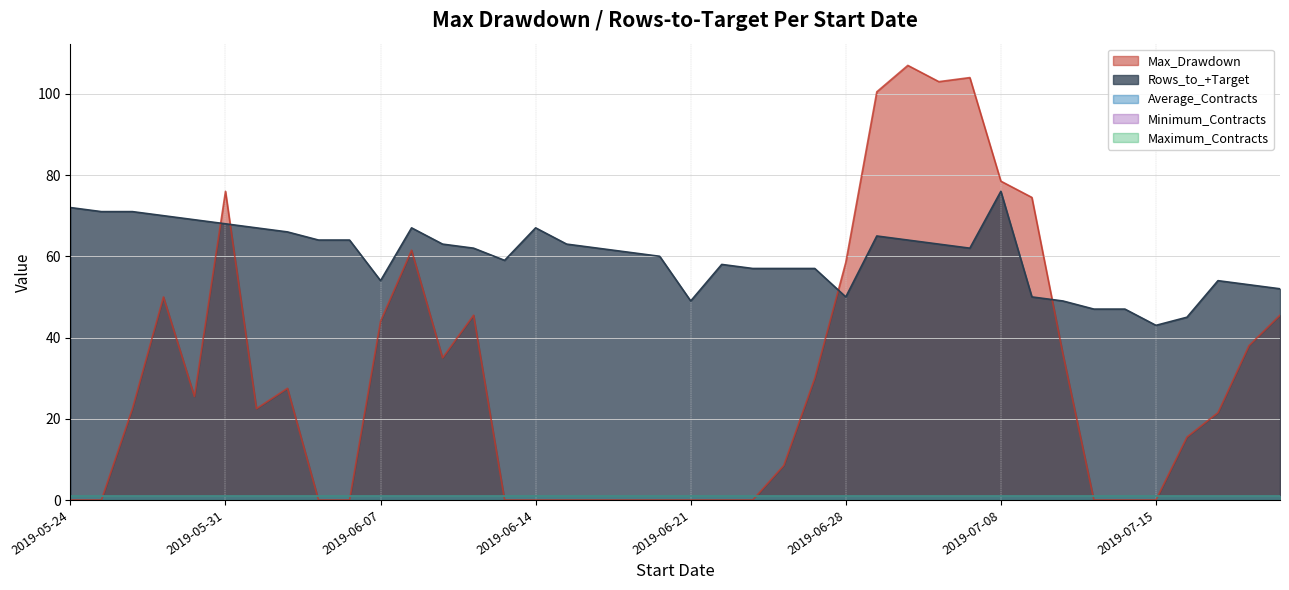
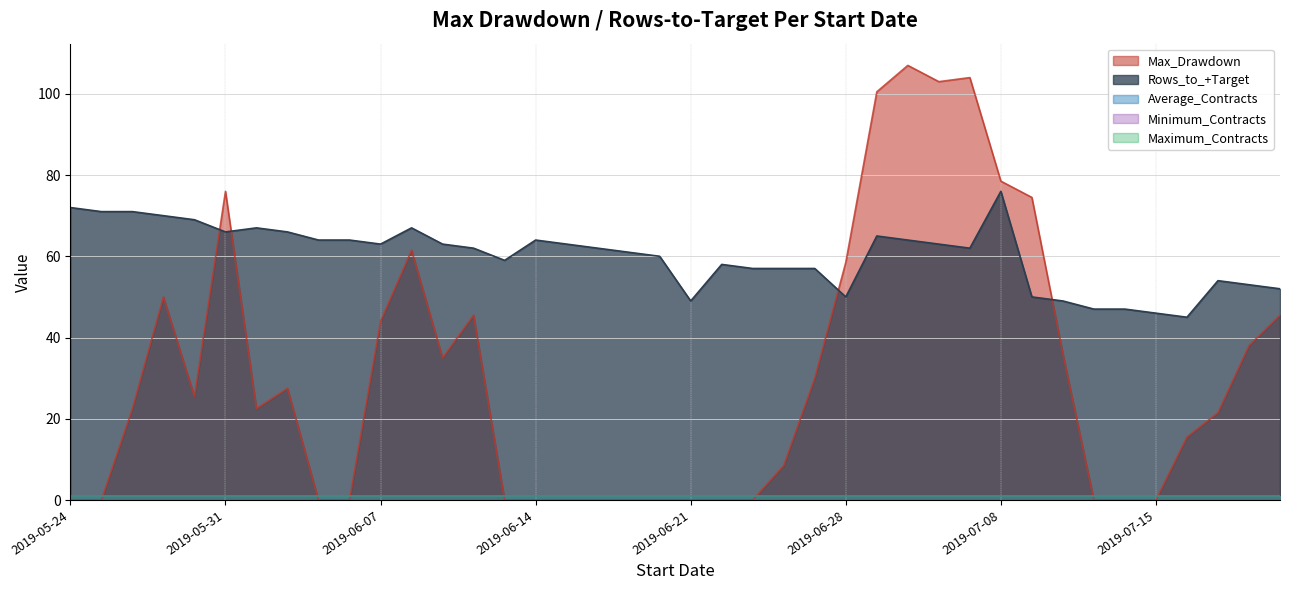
  {
    "Max_Drawdown": {
      "2019-05-24": 0,
      "2019-05-31": 76,
      "2019-06-07": 44,
      "2019-06-14": 0,
      "2019-06-21": 0,
      "2019-06-28": 59,
      "2019-07-08": 79,
      "2019-07-15": 0
    },
    "Rows_to_+Target": {
      "2019-05-24": 72,
-     "2019-05-31": 68,
-     "2019-06-07": 54,
-     "2019-06-14": 67,
+     "2019-05-31": 66,
+     "2019-06-07": 63,
+     "2019-06-14": 64,
      "2019-06-21": 49,
      "2019-06-28": 50,
      "2019-07-08": 76,
-     "2019-07-15": 43
+     "2019-07-15": 46
    },
    "Maximum_Contracts": {
      "2019-05-24": 1,
      "2019-05-31": 1,
      "2019-06-07": 1,
      "2019-06-14": 1,
      "2019-06-21": 1,
      "2019-06-28": 1,
      "2019-07-08": 1,
      "2019-07-15": 1
    }
  }
